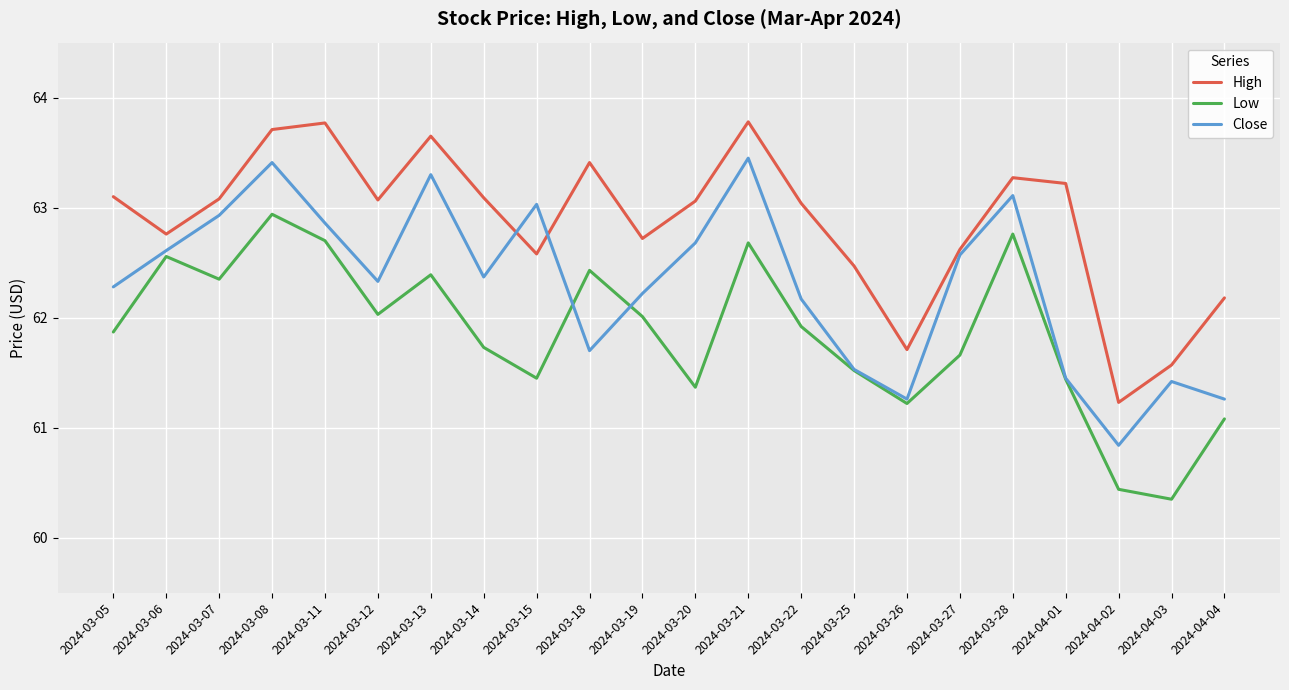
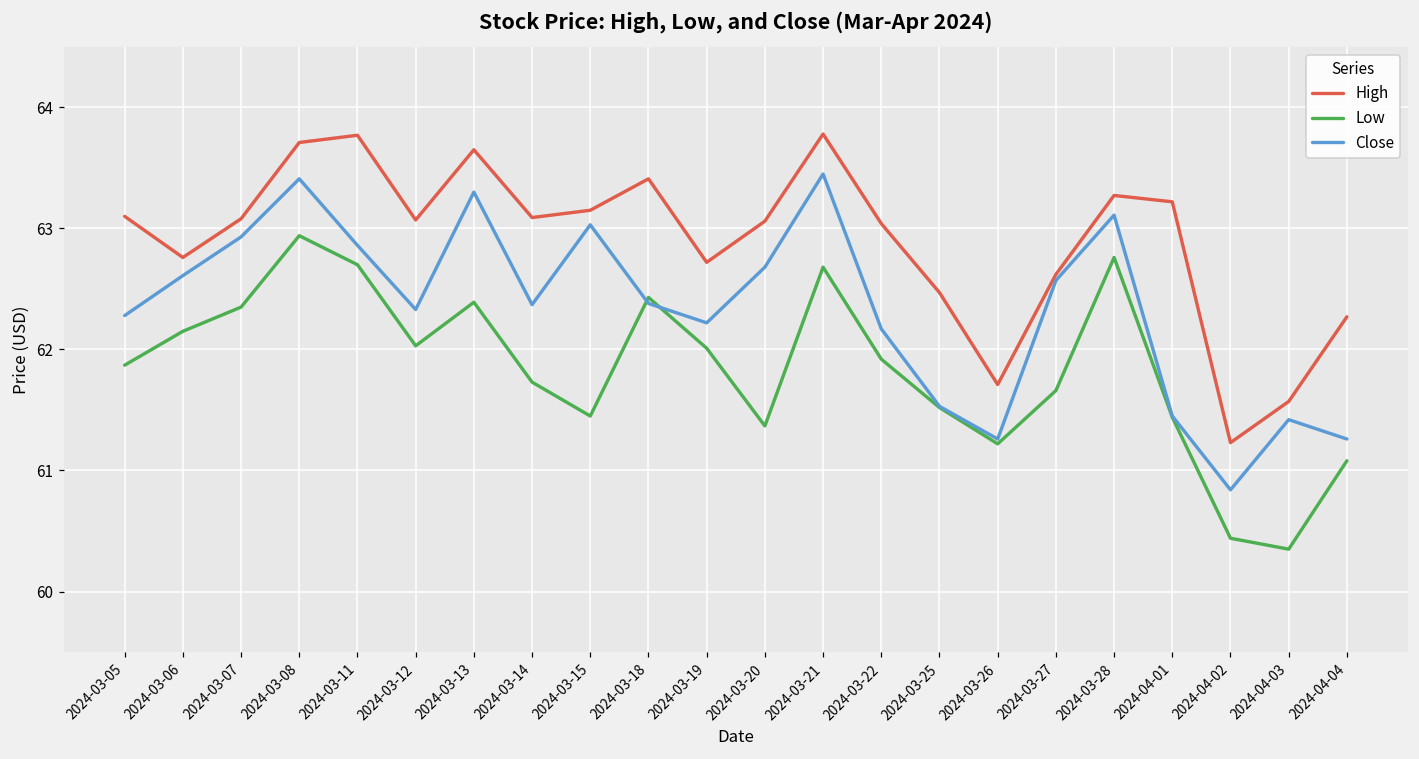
  {
    "High": {
      "2024-03-05": 63.10,
      "2024-03-06": 62.76,
      "2024-03-07": 63.08,
      "2024-03-08": 63.71,
      "2024-03-11": 63.77,
      "2024-03-12": 63.07,
      "2024-03-13": 63.65,
      "2024-03-14": 63.09,
-     "2024-03-15": 62.58,
+     "2024-03-15": 63.15,
      "2024-03-18": 63.41,
      "2024-03-19": 62.72,
      "2024-03-20": 63.06,
      "2024-03-21": 63.78,
      "2024-03-22": 63.04,
      "2024-03-25": 62.47,
      "2024-03-26": 61.71,
      "2024-03-27": 62.62,
      "2024-03-28": 63.27,
      "2024-04-01": 63.22,
      "2024-04-02": 61.23,
      "2024-04-03": 61.57,
-     "2024-04-04": 62.18
+     "2024-04-04": 62.27
    },
    "Low": {
      "2024-03-05": 61.87,
-     "2024-03-06": 62.56,
+     "2024-03-06": 62.15,
      "2024-03-07": 62.35,
      "2024-03-08": 62.94,
      "2024-03-11": 62.70,
      "2024-03-12": 62.03,
      "2024-03-13": 62.39,
      "2024-03-14": 61.73,
      "2024-03-15": 61.45,
      "2024-03-18": 62.43,
      "2024-03-19": 62.01,
      "2024-03-20": 61.37,
      "2024-03-21": 62.68,
      "2024-03-22": 61.92,
      "2024-03-26": 61.22,
      "2024-03-27": 61.66,
      "2024-03-28": 62.76,
      "2024-04-02": 60.44,
      "2024-04-03": 60.35,
      "2024-04-04": 61.08
    },
    "Close": {
      "2024-03-05": 62.28,
      "2024-03-06": 62.61,
      "2024-03-07": 62.93,
      "2024-03-08": 63.41,
      "2024-03-11": 62.86,
      "2024-03-12": 62.33,
      "2024-03-13": 63.30,
      "2024-03-14": 62.37,
      "2024-03-15": 63.03,
-     "2024-03-18": 61.70,
+     "2024-03-18": 62.38,
      "2024-03-19": 62.22,
      "2024-03-20": 62.68,
      "2024-03-21": 63.45,
      "2024-03-22": 62.17,
      "2024-03-26": 61.26,
      "2024-03-27": 62.57,
      "2024-03-28": 63.11,
      "2024-04-02": 60.84,
      "2024-04-03": 61.42,
      "2024-04-04": 61.26
    }
  }
